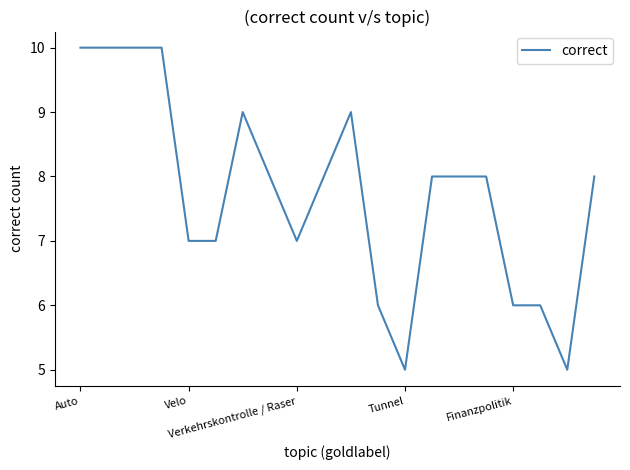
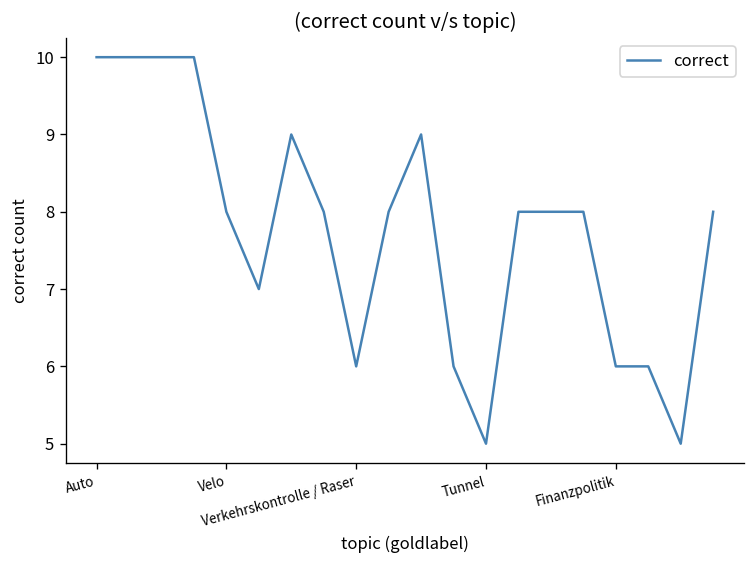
  {
    "Auto": 10,
-   "Velo": 7,
-   "Verkehrskontrolle / Raser": 7,
+   "Velo": 8,
+   "Verkehrskontrolle / Raser": 6,
    "Tunnel": 5,
    "Finanzpolitik": 6
  }
